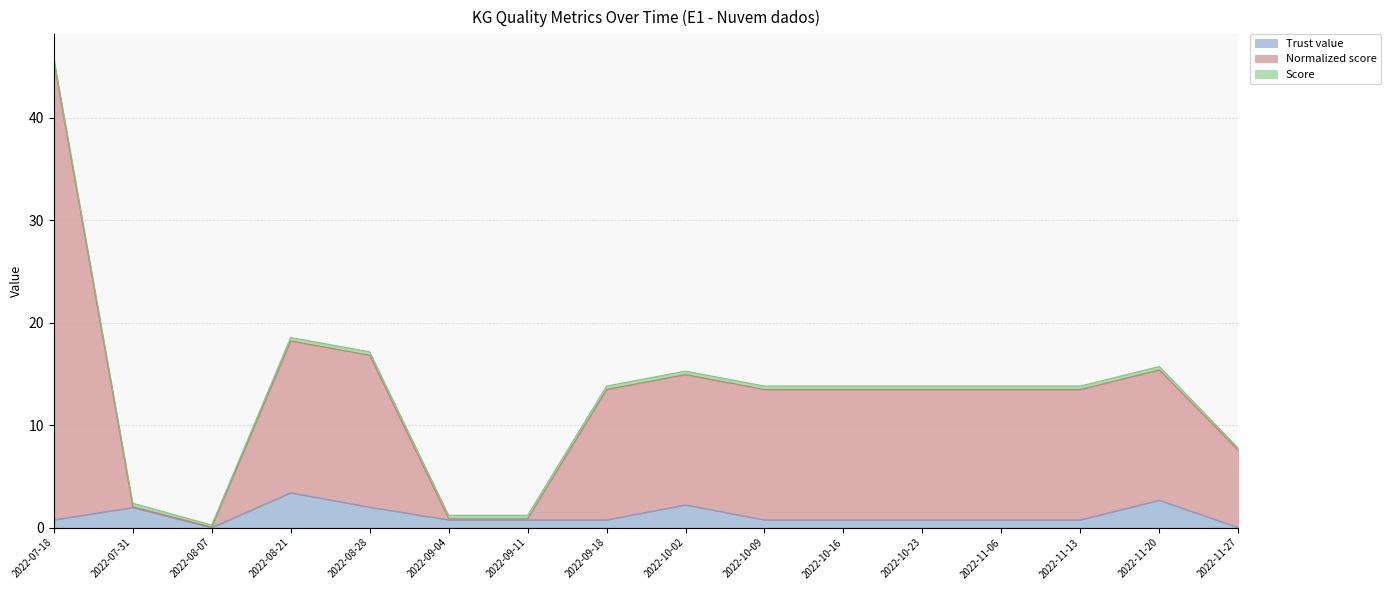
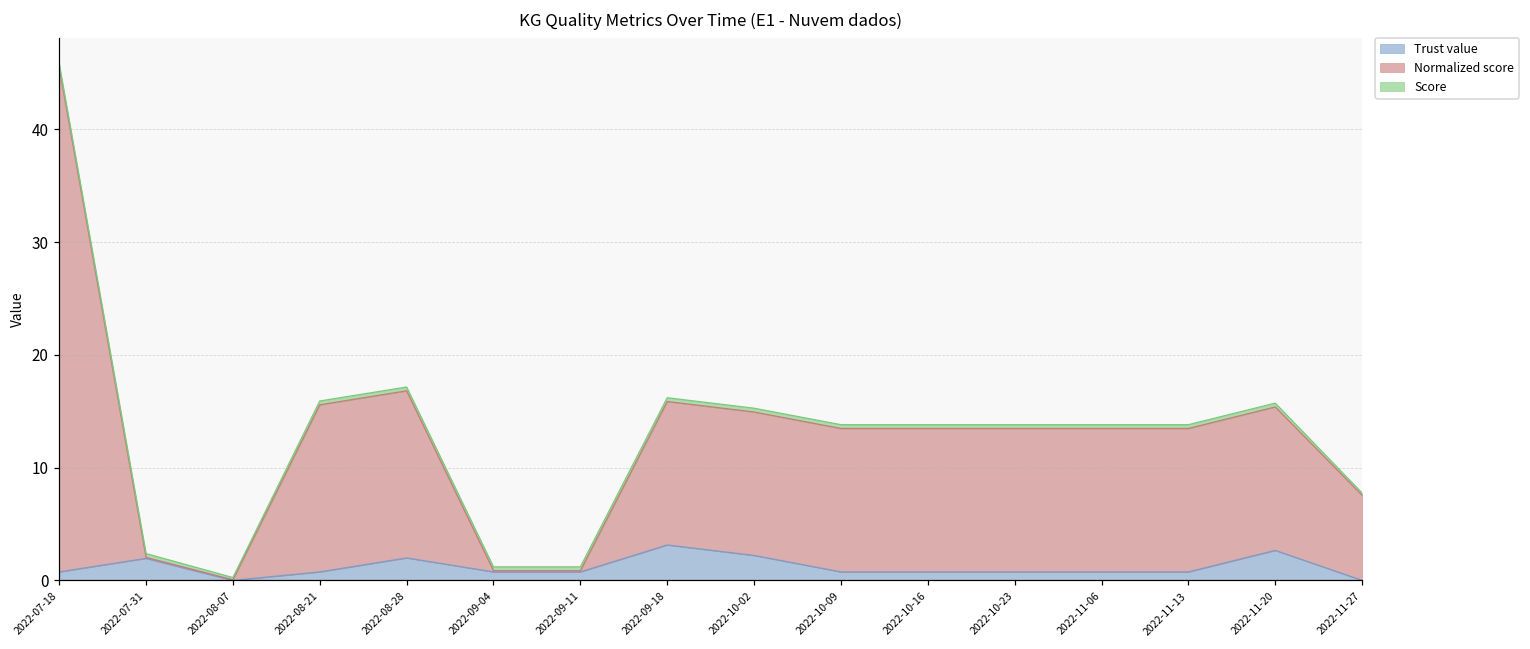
  {
    "Trust value": {
      "2022-07-18": 0.8,
-     "2022-08-21": 3.4,
+     "2022-08-21": 0.8,
      "2022-08-28": 2.0,
-     "2022-09-18": 0.8,
+     "2022-09-18": 3.1,
      "2022-10-02": 2.2,
      "2022-10-09": 0.8,
      "2022-10-16": 0.8,
      "2022-10-23": 0.8,
      "2022-11-06": 0.8,
      "2022-11-13": 0.8,
      "2022-11-20": 2.7,
      "2022-11-27": 0.0
    },
    "Normalized score": {
      "2022-07-18": 44.7,
      "2022-08-21": 14.8,
      "2022-08-28": 14.8,
      "2022-09-18": 12.7,
      "2022-10-02": 12.7,
      "2022-10-09": 12.7,
      "2022-10-16": 12.7,
      "2022-10-23": 12.7,
      "2022-11-06": 12.7,
      "2022-11-13": 12.7,
      "2022-11-20": 12.7
    },
    "Score": {
      "2022-07-18": 0.3,
      "2022-07-31": 0.3,
      "2022-08-21": 0.3,
      "2022-08-28": 0.3,
      "2022-09-04": 0.3,
      "2022-09-11": 0.3,
      "2022-09-18": 0.3,
      "2022-10-02": 0.3,
      "2022-10-09": 0.3,
      "2022-10-16": 0.3,
      "2022-10-23": 0.3,
      "2022-11-06": 0.3,
      "2022-11-13": 0.3,
      "2022-11-20": 0.3
    }
  }
